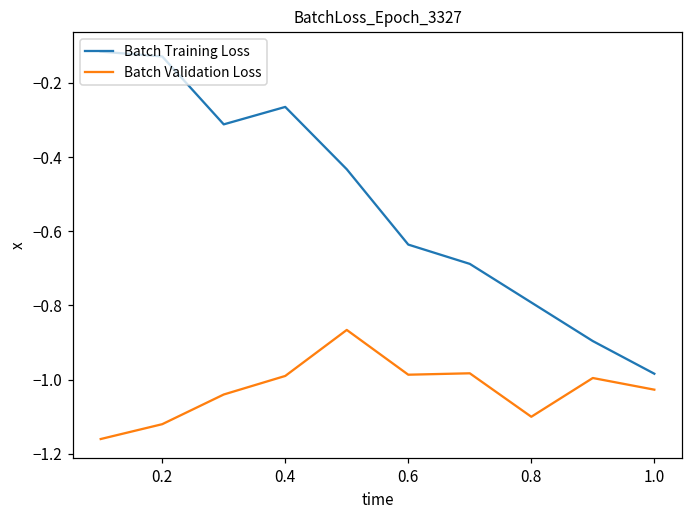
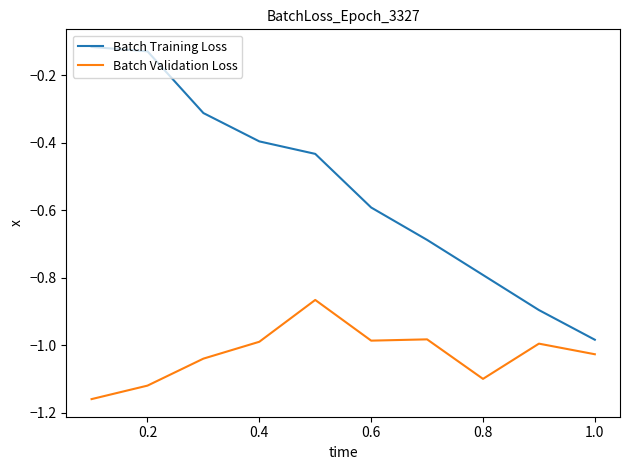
  {
    "Batch Training Loss": {
-     "0.4": -0.27,
-     "0.6": -0.64,
+     "0.4": -0.40,
+     "0.6": -0.59,
      "0.8": -0.79,
      "1.0": -0.98
    },
    "Batch Validation Loss": {
      "0.2": -1.12,
      "0.4": -0.99,
      "0.6": -0.99,
      "0.8": -1.10,
      "1.0": -1.03
    }
  }
